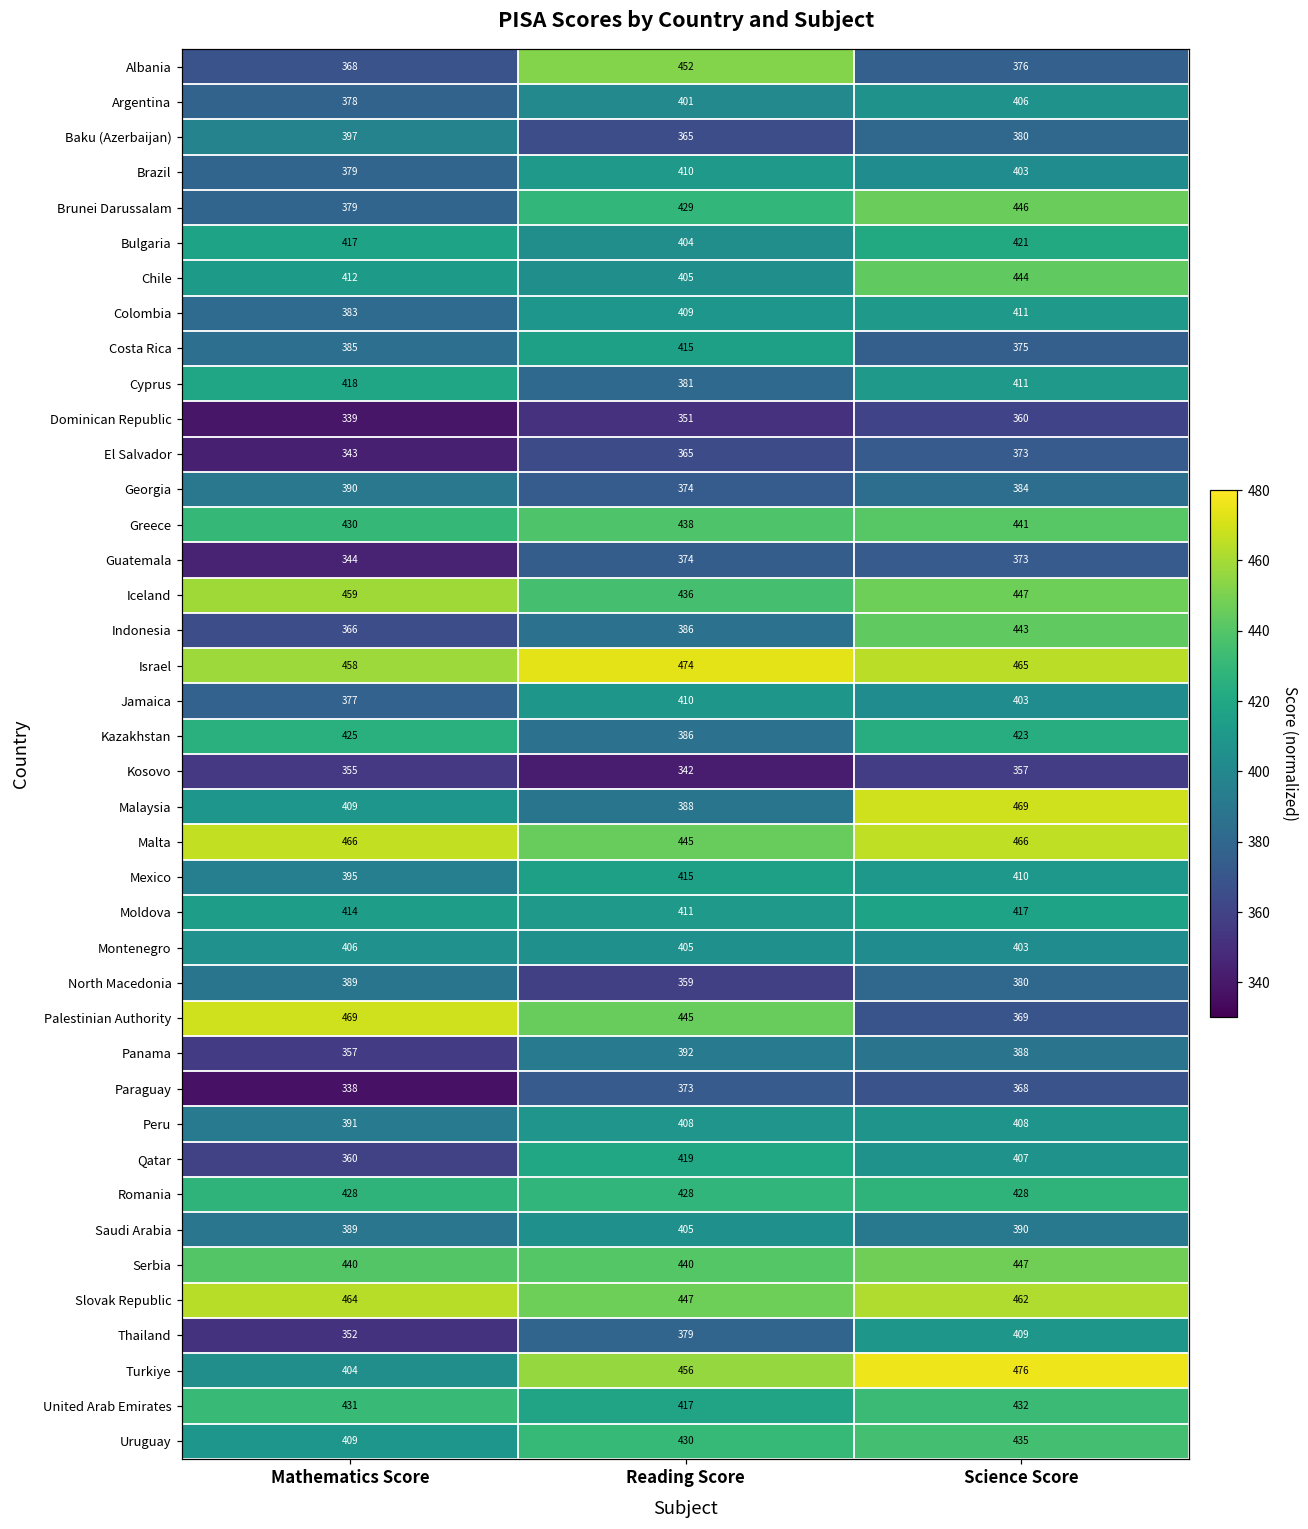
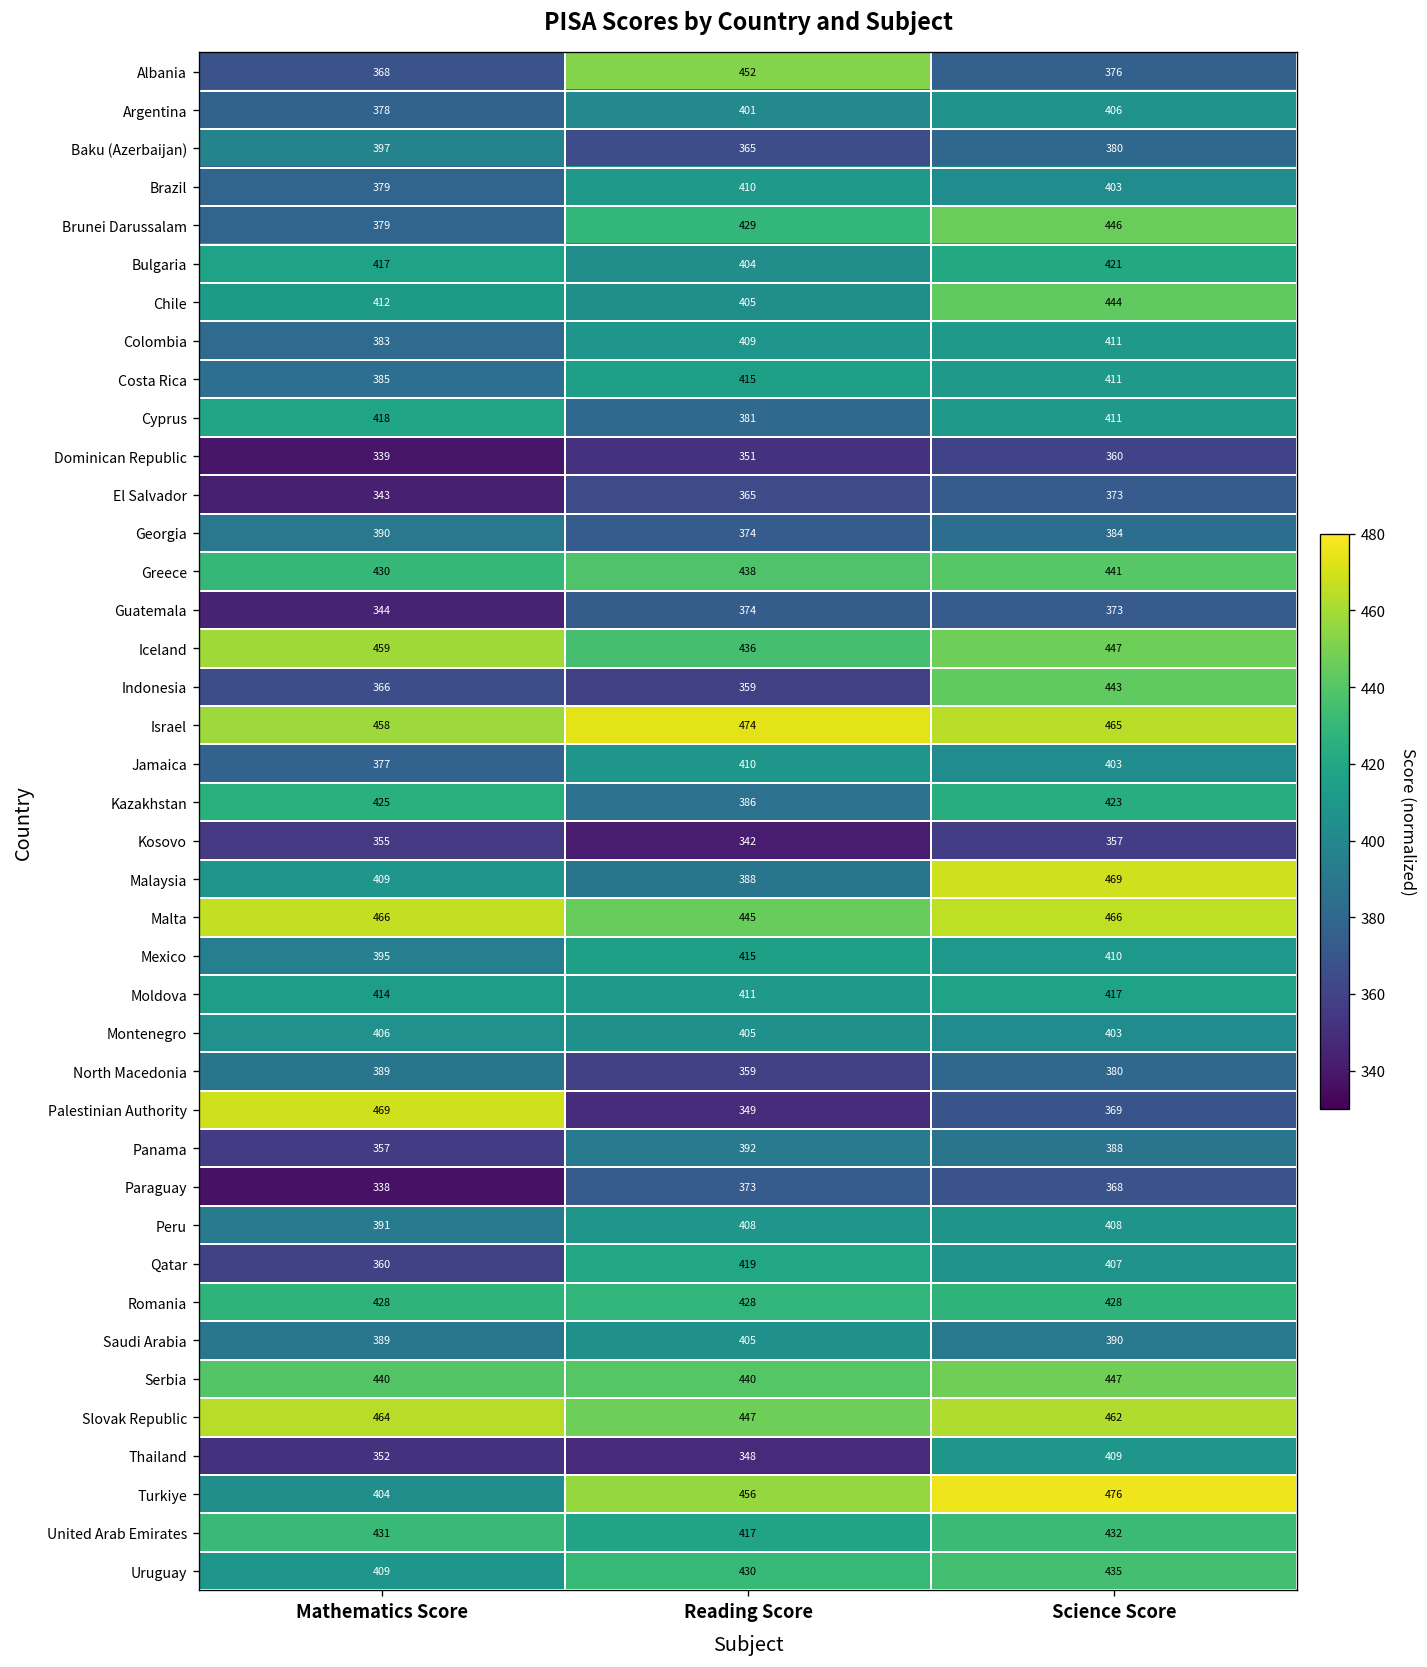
  {
    "Albania": {
      "Mathematics Score": 368,
      "Reading Score": 452,
      "Science Score": 376
    },
    "Argentina": {
      "Mathematics Score": 378,
      "Reading Score": 401,
      "Science Score": 406
    },
    "Baku (Azerbaijan)": {
      "Mathematics Score": 397,
      "Reading Score": 365,
      "Science Score": 380
    },
    "Brazil": {
      "Mathematics Score": 379,
      "Reading Score": 410,
      "Science Score": 403
    },
    "Brunei Darussalam": {
      "Mathematics Score": 379,
      "Reading Score": 429,
      "Science Score": 446
    },
    "Bulgaria": {
      "Mathematics Score": 417,
      "Reading Score": 404,
      "Science Score": 421
    },
    "Chile": {
      "Mathematics Score": 412,
      "Reading Score": 405,
      "Science Score": 444
    },
    "Colombia": {
      "Mathematics Score": 383,
      "Reading Score": 409,
      "Science Score": 411
    },
    "Costa Rica": {
      "Mathematics Score": 385,
      "Reading Score": 415,
-     "Science Score": 375
+     "Science Score": 411
    },
    "Cyprus": {
      "Mathematics Score": 418,
      "Reading Score": 381,
      "Science Score": 411
    },
    "Dominican Republic": {
      "Mathematics Score": 339,
      "Reading Score": 351,
      "Science Score": 360
    },
    "El Salvador": {
      "Mathematics Score": 343,
      "Reading Score": 365,
      "Science Score": 373
    },
    "Georgia": {
      "Mathematics Score": 390,
      "Reading Score": 374,
      "Science Score": 384
    },
    "Greece": {
      "Mathematics Score": 430,
      "Reading Score": 438,
      "Science Score": 441
    },
    "Guatemala": {
      "Mathematics Score": 344,
      "Reading Score": 374,
      "Science Score": 373
    },
    "Iceland": {
      "Mathematics Score": 459,
      "Reading Score": 436,
      "Science Score": 447
    },
    "Indonesia": {
      "Mathematics Score": 366,
-     "Reading Score": 386,
+     "Reading Score": 359,
      "Science Score": 443
    },
    "Israel": {
      "Mathematics Score": 458,
      "Reading Score": 474,
      "Science Score": 465
    },
    "Jamaica": {
      "Mathematics Score": 377,
      "Reading Score": 410,
      "Science Score": 403
    },
    "Kazakhstan": {
      "Mathematics Score": 425,
      "Reading Score": 386,
      "Science Score": 423
    },
    "Kosovo": {
      "Mathematics Score": 355,
      "Reading Score": 342,
      "Science Score": 357
    },
    "Malaysia": {
      "Mathematics Score": 409,
      "Reading Score": 388,
      "Science Score": 469
    },
    "Malta": {
      "Mathematics Score": 466,
      "Reading Score": 445,
      "Science Score": 466
    },
    "Mexico": {
      "Mathematics Score": 395,
      "Reading Score": 415,
      "Science Score": 410
    },
    "Moldova": {
      "Mathematics Score": 414,
      "Reading Score": 411,
      "Science Score": 417
    },
    "Montenegro": {
      "Mathematics Score": 406,
      "Reading Score": 405,
      "Science Score": 403
    },
    "North Macedonia": {
      "Mathematics Score": 389,
      "Reading Score": 359,
      "Science Score": 380
    },
    "Palestinian Authority": {
      "Mathematics Score": 469,
-     "Reading Score": 445,
+     "Reading Score": 349,
      "Science Score": 369
    },
    "Panama": {
      "Mathematics Score": 357,
      "Reading Score": 392,
      "Science Score": 388
    },
    "Paraguay": {
      "Mathematics Score": 338,
      "Reading Score": 373,
      "Science Score": 368
    },
    "Peru": {
      "Mathematics Score": 391,
      "Reading Score": 408,
      "Science Score": 408
    },
    "Qatar": {
      "Mathematics Score": 360,
      "Reading Score": 419,
      "Science Score": 407
    },
    "Romania": {
      "Mathematics Score": 428,
      "Reading Score": 428,
      "Science Score": 428
    },
    "Saudi Arabia": {
      "Mathematics Score": 389,
      "Reading Score": 405,
      "Science Score": 390
    },
    "Serbia": {
      "Mathematics Score": 440,
      "Reading Score": 440,
      "Science Score": 447
    },
    "Slovak Republic": {
      "Mathematics Score": 464,
      "Reading Score": 447,
      "Science Score": 462
    },
    "Thailand": {
      "Mathematics Score": 352,
-     "Reading Score": 379,
+     "Reading Score": 348,
      "Science Score": 409
    },
    "Turkiye": {
      "Mathematics Score": 404,
      "Reading Score": 456,
      "Science Score": 476
    },
    "United Arab Emirates": {
      "Mathematics Score": 431,
      "Reading Score": 417,
      "Science Score": 432
    },
    "Uruguay": {
      "Mathematics Score": 409,
      "Reading Score": 430,
      "Science Score": 435
    }
  }
